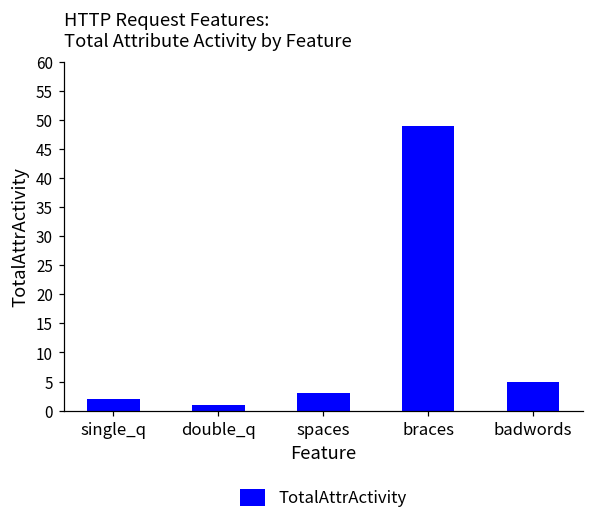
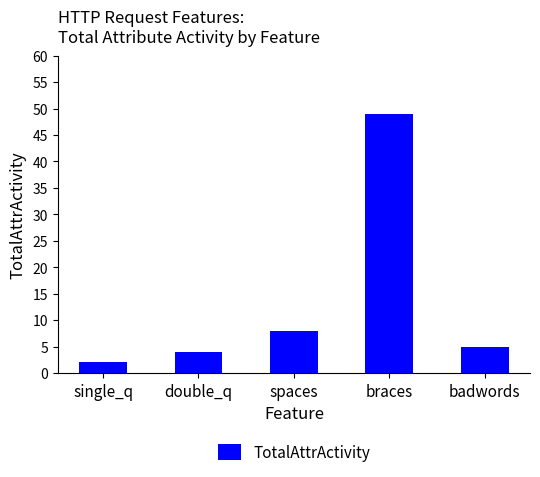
  {
    "single_q": 2,
-   "double_q": 1,
-   "spaces": 3,
+   "double_q": 4,
+   "spaces": 8,
    "braces": 49,
    "badwords": 5
  }
